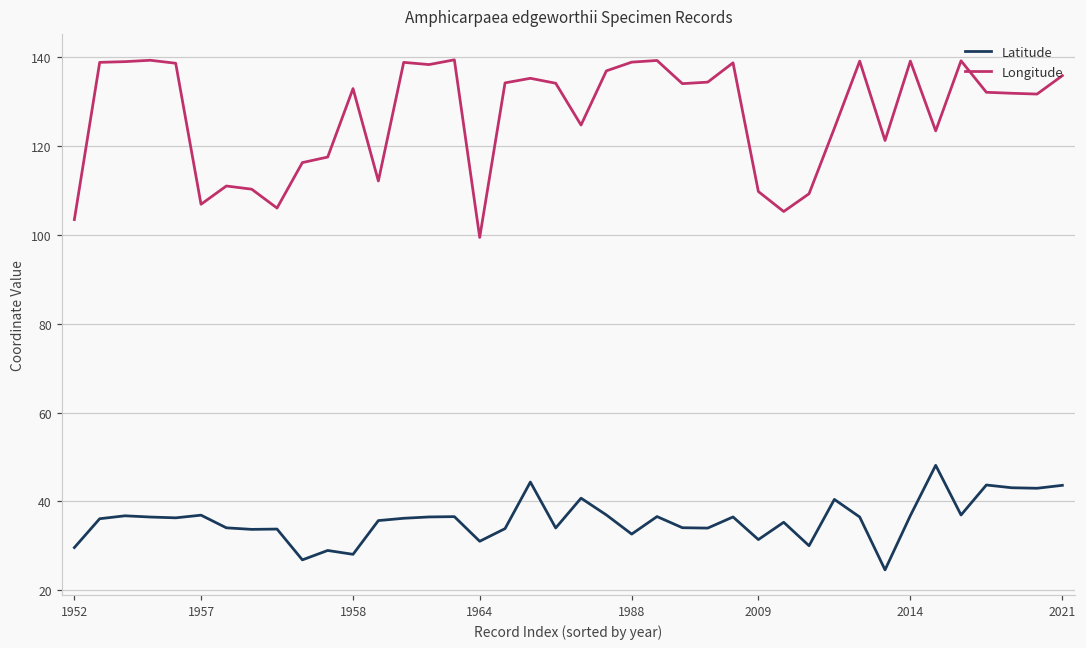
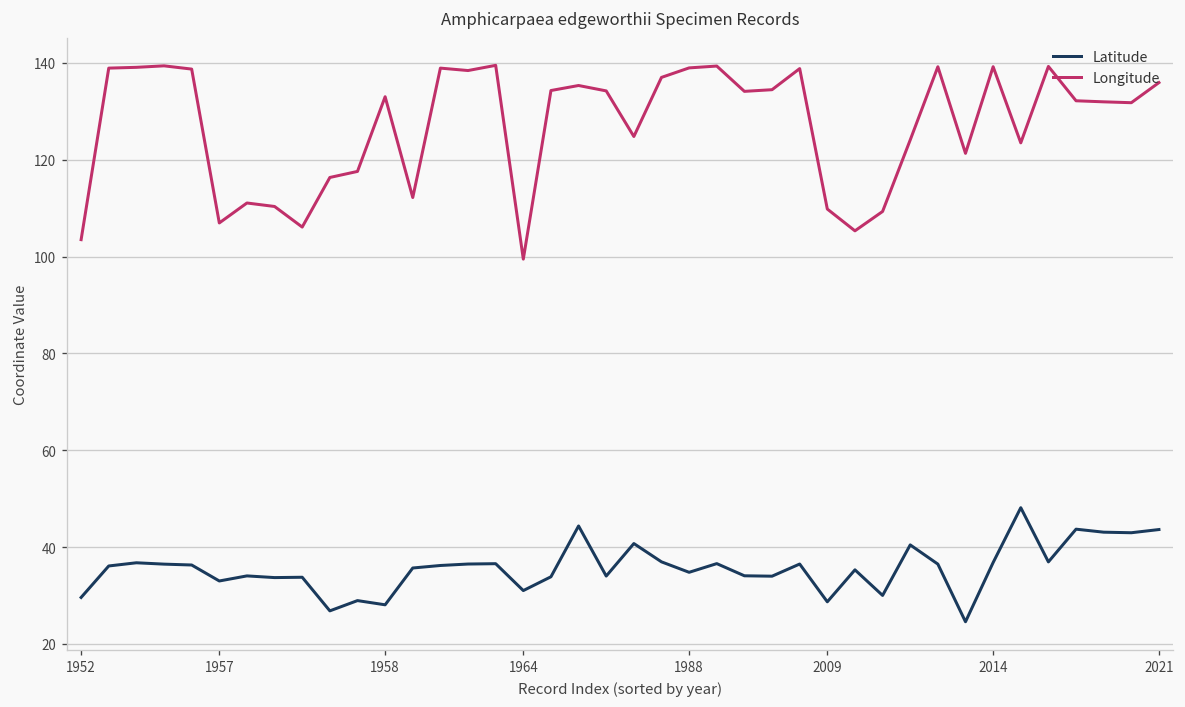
  {
    "Latitude": {
      "1952": 30,
-     "1957": 37,
+     "1957": 33,
      "1958": 28,
      "1964": 31,
-     "1988": 33,
-     "2009": 31,
+     "1988": 35,
+     "2009": 29,
      "2014": 37,
      "2021": 44
    },
    "Longitude": {
      "1952": 103,
      "1957": 107,
      "1958": 133,
      "1964": 99,
      "1988": 139,
      "2009": 110,
      "2014": 139,
      "2021": 136
    }
  }
